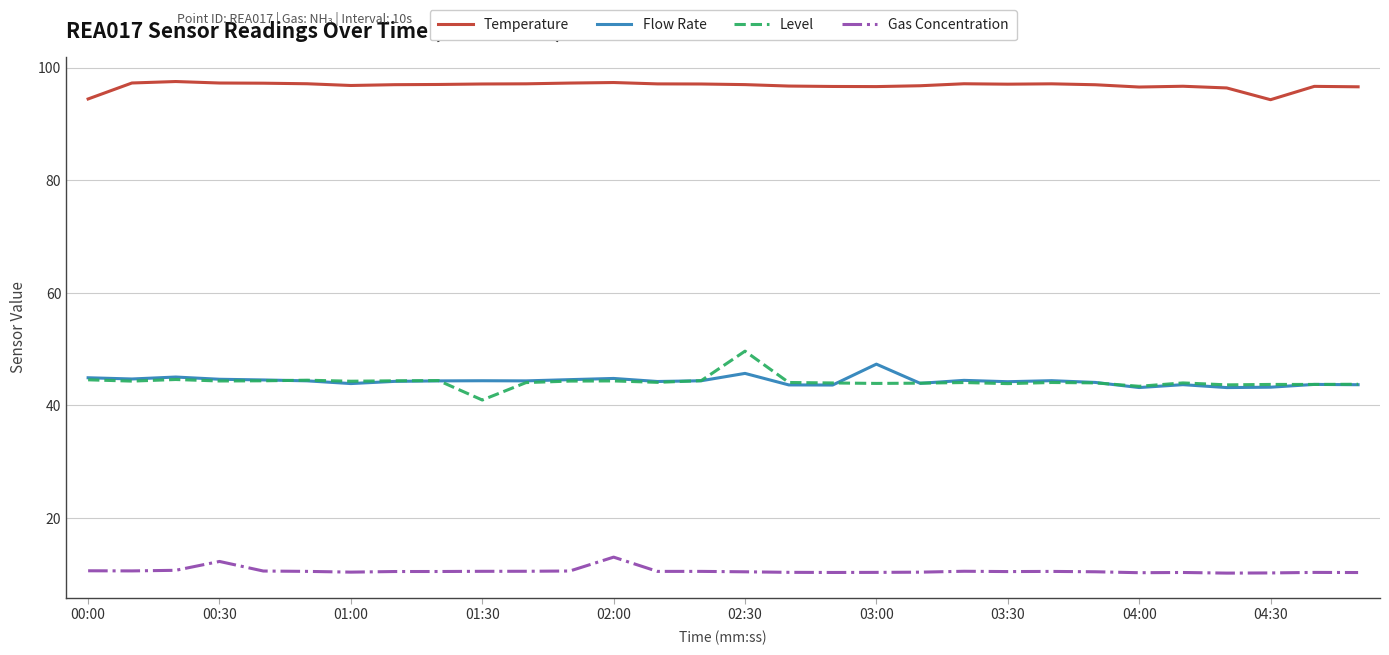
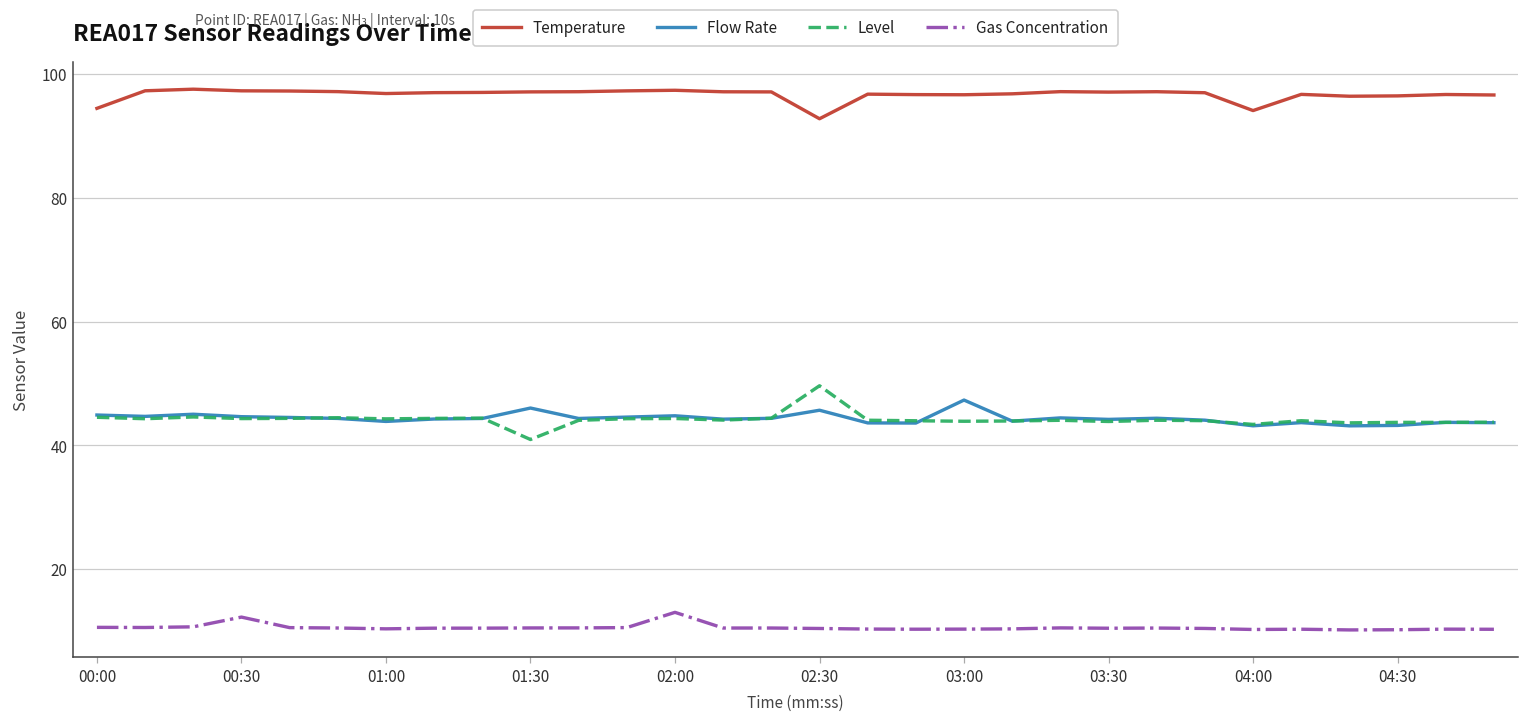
  {
    "Temperature": {
      "00:00": 94,
      "00:30": 97,
      "01:00": 97,
      "01:30": 97,
      "02:00": 97,
-     "02:30": 97,
+     "02:30": 93,
      "03:00": 97,
      "03:30": 97,
-     "04:00": 97,
-     "04:30": 94
+     "04:00": 94,
+     "04:30": 96
    },
    "Flow Rate": {
-     "01:30": 44,
+     "01:30": 46,
      "02:30": 46,
      "03:00": 47,
      "04:30": 43
    },
    "Level": {
      "01:30": 41,
      "02:30": 50,
      "03:00": 44,
      "04:30": 44
    },
    "Gas Concentration": {
      "00:00": 11,
      "00:30": 12,
      "01:00": 10,
      "01:30": 11,
      "02:00": 13,
      "02:30": 10,
      "03:00": 10,
      "03:30": 10,
      "04:00": 10,
      "04:30": 10
    }
  }
